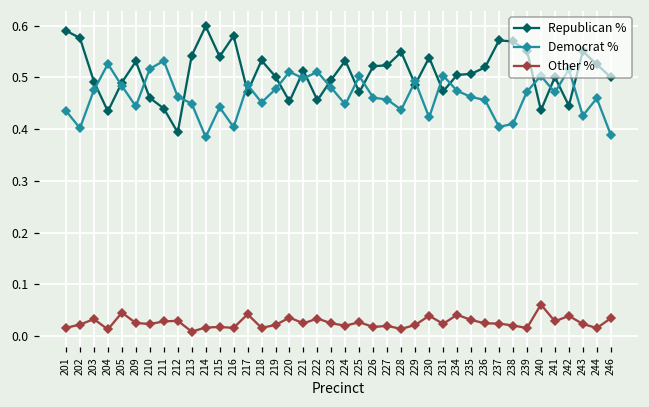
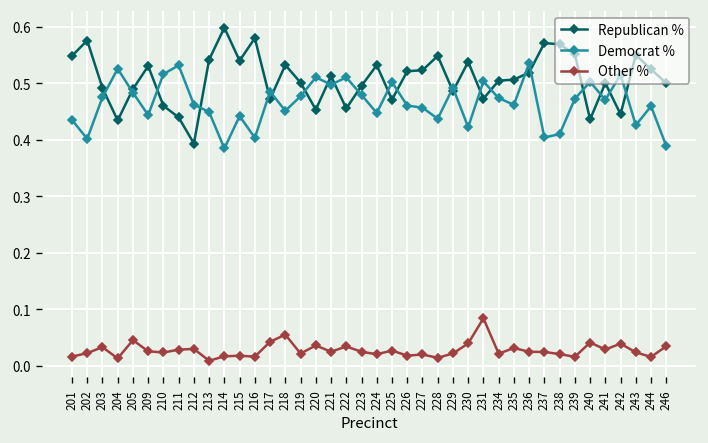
  {
    "Republican %": {
-     "201": 0.59,
+     "201": 0.55,
      "202": 0.58,
      "203": 0.49,
      "204": 0.43,
      "205": 0.49,
      "209": 0.53,
      "210": 0.46,
      "211": 0.44,
      "212": 0.39,
      "213": 0.54,
      "214": 0.60,
      "215": 0.54,
      "216": 0.58,
      "217": 0.47,
      "218": 0.53,
      "219": 0.50,
      "220": 0.45,
      "221": 0.51,
      "222": 0.46,
      "223": 0.50,
      "224": 0.53,
      "225": 0.47,
      "226": 0.52,
      "227": 0.52,
      "228": 0.55,
      "229": 0.49,
      "230": 0.54,
      "231": 0.47,
      "234": 0.50,
      "235": 0.51,
      "236": 0.52,
      "237": 0.57,
      "240": 0.44,
      "241": 0.50,
      "242": 0.45,
      "246": 0.50
    },
    "Democrat %": {
      "201": 0.44,
      "202": 0.40,
      "203": 0.48,
      "204": 0.53,
      "205": 0.48,
      "209": 0.44,
      "210": 0.52,
      "211": 0.53,
      "212": 0.46,
      "213": 0.45,
      "214": 0.38,
      "215": 0.44,
      "216": 0.40,
      "217": 0.49,
      "218": 0.45,
      "219": 0.48,
      "220": 0.51,
      "221": 0.50,
      "222": 0.51,
      "223": 0.48,
      "224": 0.45,
      "225": 0.50,
      "226": 0.46,
      "227": 0.46,
      "228": 0.44,
      "229": 0.49,
      "230": 0.42,
      "231": 0.50,
      "234": 0.47,
      "235": 0.46,
-     "236": 0.46,
+     "236": 0.54,
      "237": 0.40,
      "238": 0.41,
      "239": 0.47,
      "240": 0.50,
      "241": 0.47,
      "243": 0.43,
      "244": 0.46,
      "246": 0.39
    },
    "Other %": {
      "201": 0.02,
      "202": 0.02,
      "203": 0.03,
      "204": 0.01,
      "205": 0.05,
      "209": 0.03,
      "210": 0.02,
      "211": 0.03,
      "212": 0.03,
      "213": 0.01,
      "214": 0.02,
      "215": 0.02,
      "216": 0.02,
      "217": 0.04,
-     "218": 0.02,
+     "218": 0.06,
      "219": 0.02,
      "220": 0.04,
      "221": 0.02,
      "222": 0.03,
      "223": 0.02,
      "224": 0.02,
      "225": 0.03,
      "226": 0.02,
      "227": 0.02,
      "228": 0.01,
      "229": 0.02,
      "230": 0.04,
-     "231": 0.02,
-     "234": 0.04,
+     "231": 0.08,
+     "234": 0.02,
      "235": 0.03,
      "236": 0.02,
      "237": 0.02,
      "238": 0.02,
      "239": 0.02,
-     "240": 0.06,
+     "240": 0.04,
      "241": 0.03,
      "242": 0.04,
      "243": 0.02,
      "244": 0.02,
      "246": 0.03
    }
  }
